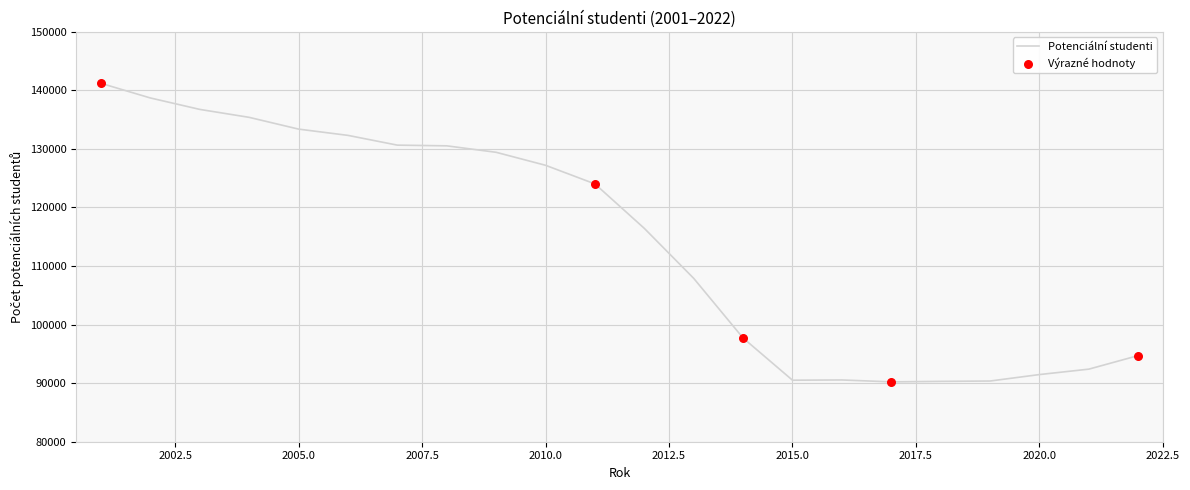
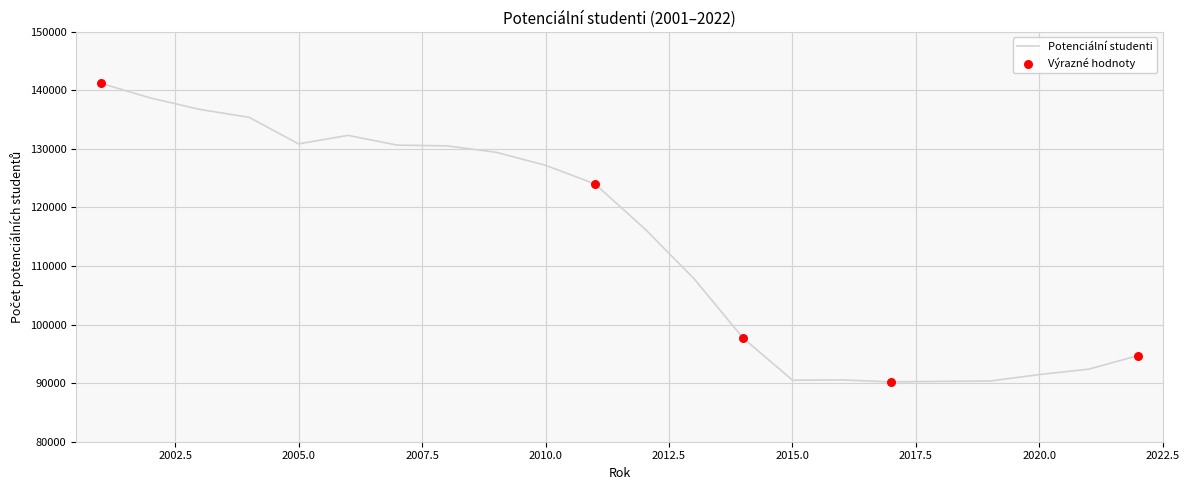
  {
    "Potenciální studenti": {
-     "2005.0": 133000,
+     "2005.0": 131000,
      "2010.0": 127000,
      "2015.0": 91000,
      "2020.0": 91000
    }
  }
